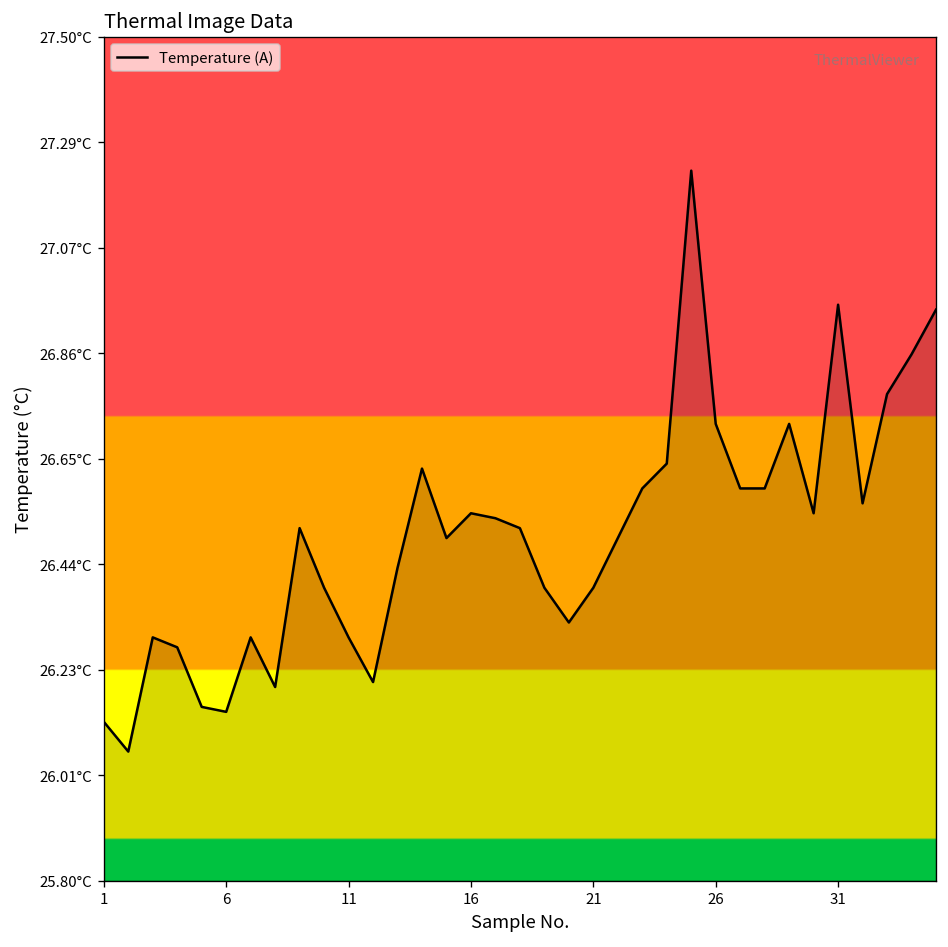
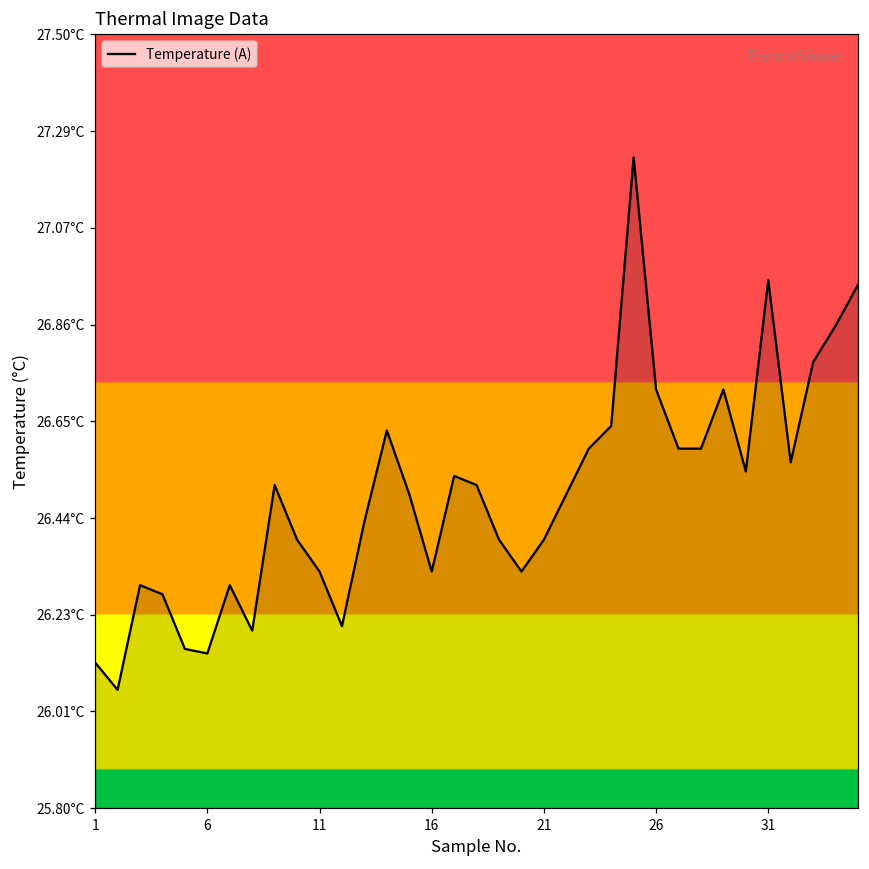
  {
    "1": "26.12°C",
    "6": "26.14°C",
-   "11": "26.29°C",
-   "16": "26.54°C",
+   "11": "26.32°C",
+   "16": "26.32°C",
    "21": "26.39°C",
    "26": "26.72°C",
    "31": "26.96°C"
  }
